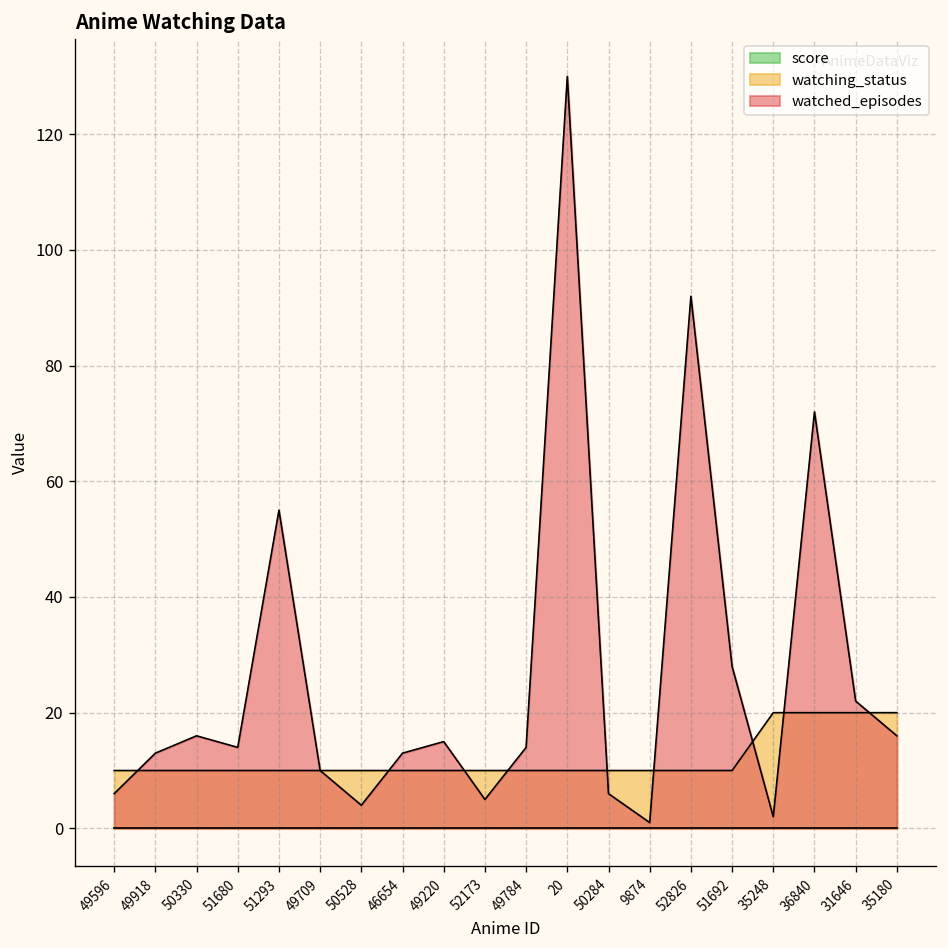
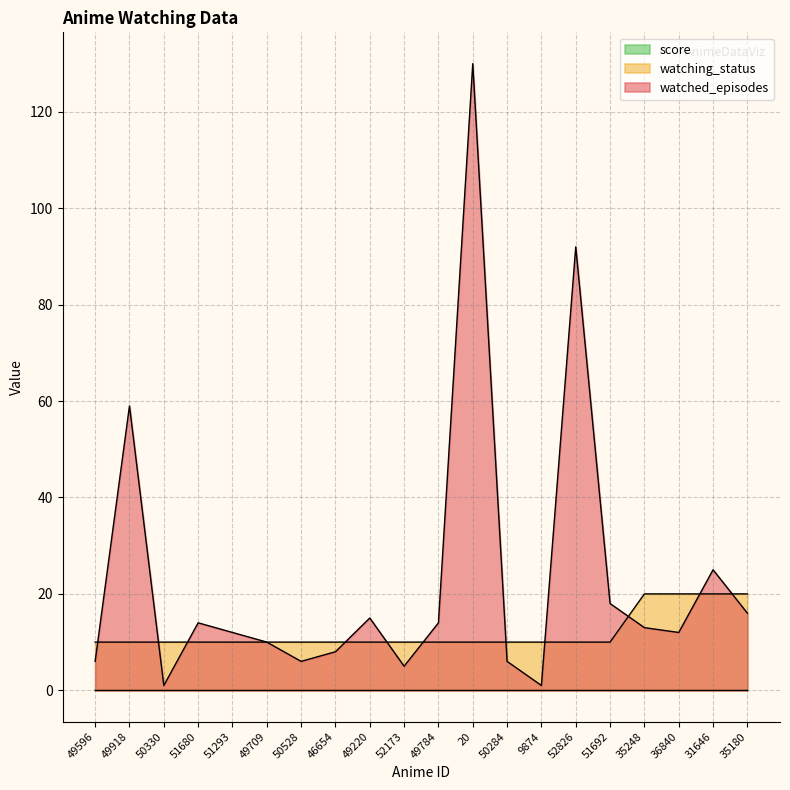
  {
    "score": {
      "49596": 0,
      "49918": 0,
      "50330": 0,
      "51680": 0,
      "51293": 0,
      "49709": 0,
      "50528": 0,
      "46654": 0,
      "49220": 0,
      "52173": 0,
      "49784": 0,
      "20": 0,
      "50284": 0,
      "9874": 0,
      "52826": 0,
      "51692": 0,
      "35248": 0,
      "36840": 0,
      "31646": 0,
      "35180": 0
    },
    "watching_status": {
      "49596": 10,
      "49918": 10,
      "50330": 10,
      "51680": 10,
      "51293": 10,
      "50528": 10,
      "46654": 10,
      "49220": 10,
      "52173": 10,
      "49784": 10,
      "20": 10,
      "50284": 10,
      "9874": 10,
      "52826": 10,
      "51692": 10,
      "35248": 20,
      "36840": 20,
      "31646": 20,
      "35180": 20
    },
    "watched_episodes": {
      "49596": 6,
-     "49918": 13,
-     "50330": 16,
+     "49918": 59,
+     "50330": 1,
      "51680": 14,
-     "51293": 55,
-     "50528": 4,
-     "46654": 13,
+     "51293": 12,
+     "50528": 6,
+     "46654": 8,
      "49220": 15,
      "52173": 5,
      "49784": 14,
      "20": 130,
      "50284": 6,
      "9874": 1,
      "52826": 92,
-     "51692": 28,
-     "35248": 2,
-     "36840": 72,
-     "31646": 22,
+     "51692": 18,
+     "35248": 13,
+     "36840": 12,
+     "31646": 25,
      "35180": 16
    }
  }
